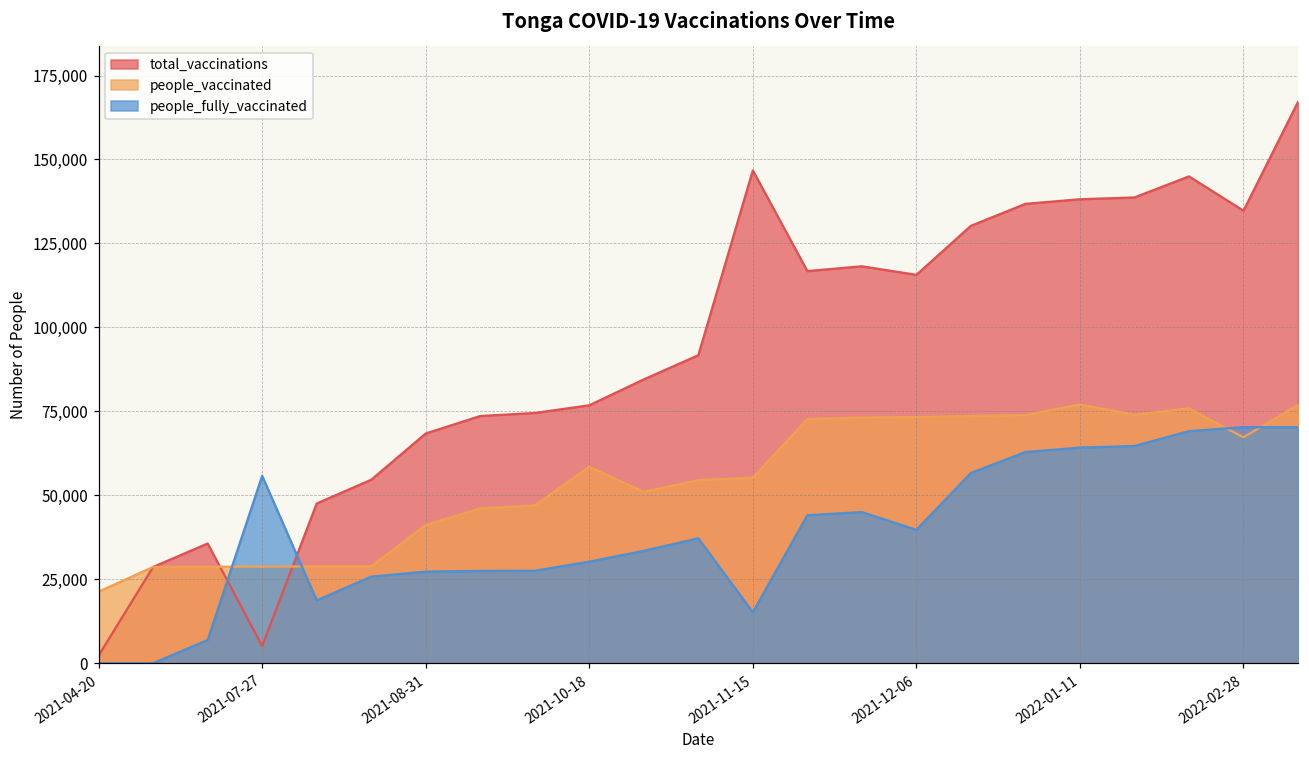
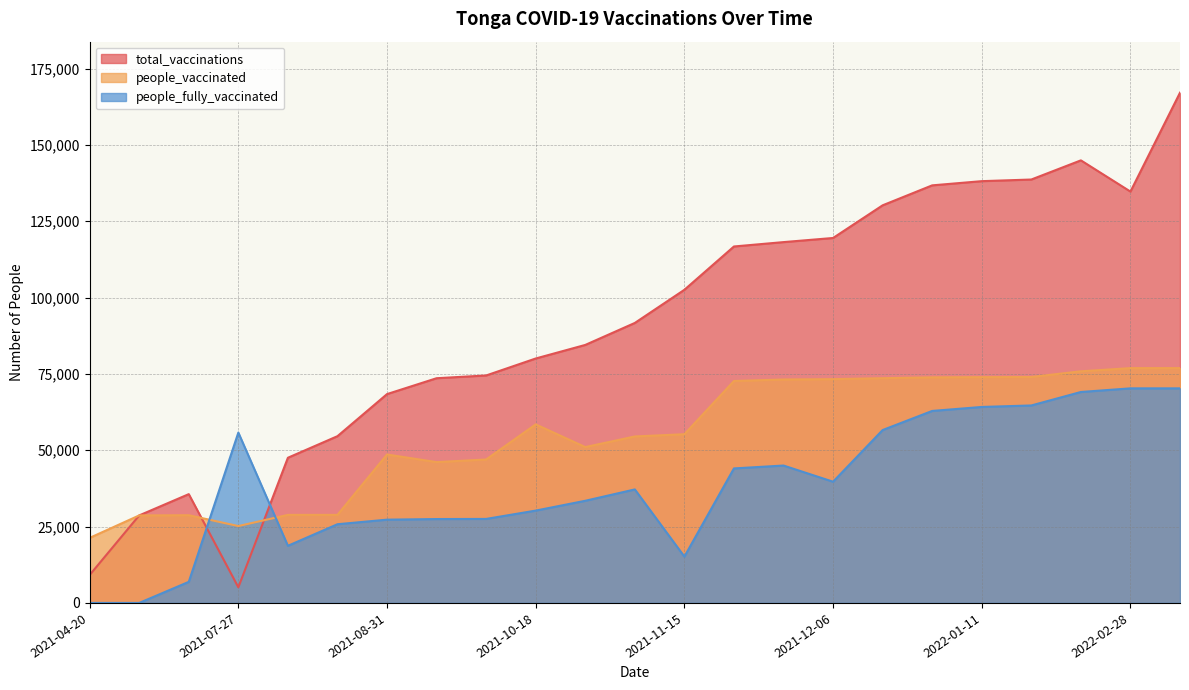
  {
    "total_vaccinations": {
-     "2021-04-20": "2,000",
+     "2021-04-20": "9,000",
      "2021-07-27": "5,000",
      "2021-08-31": "68,000",
-     "2021-10-18": "77,000",
-     "2021-11-15": "147,000",
-     "2021-12-06": "116,000",
+     "2021-10-18": "80,000",
+     "2021-11-15": "103,000",
+     "2021-12-06": "120,000",
      "2022-01-11": "138,000",
      "2022-02-28": "135,000"
    },
    "people_vaccinated": {
      "2021-04-20": "21,000",
-     "2021-07-27": "29,000",
-     "2021-08-31": "41,000",
+     "2021-07-27": "25,000",
+     "2021-08-31": "49,000",
      "2021-10-18": "58,000",
      "2021-11-15": "55,000",
      "2021-12-06": "73,000",
-     "2022-01-11": "77,000",
-     "2022-02-28": "67,000"
+     "2022-01-11": "74,000",
+     "2022-02-28": "77,000"
    },
    "people_fully_vaccinated": {
      "2021-04-20": "0",
      "2021-07-27": "56,000",
      "2021-08-31": "27,000",
      "2021-10-18": "30,000",
      "2021-11-15": "15,000",
      "2021-12-06": "40,000",
      "2022-01-11": "64,000",
      "2022-02-28": "70,000"
    }
  }
